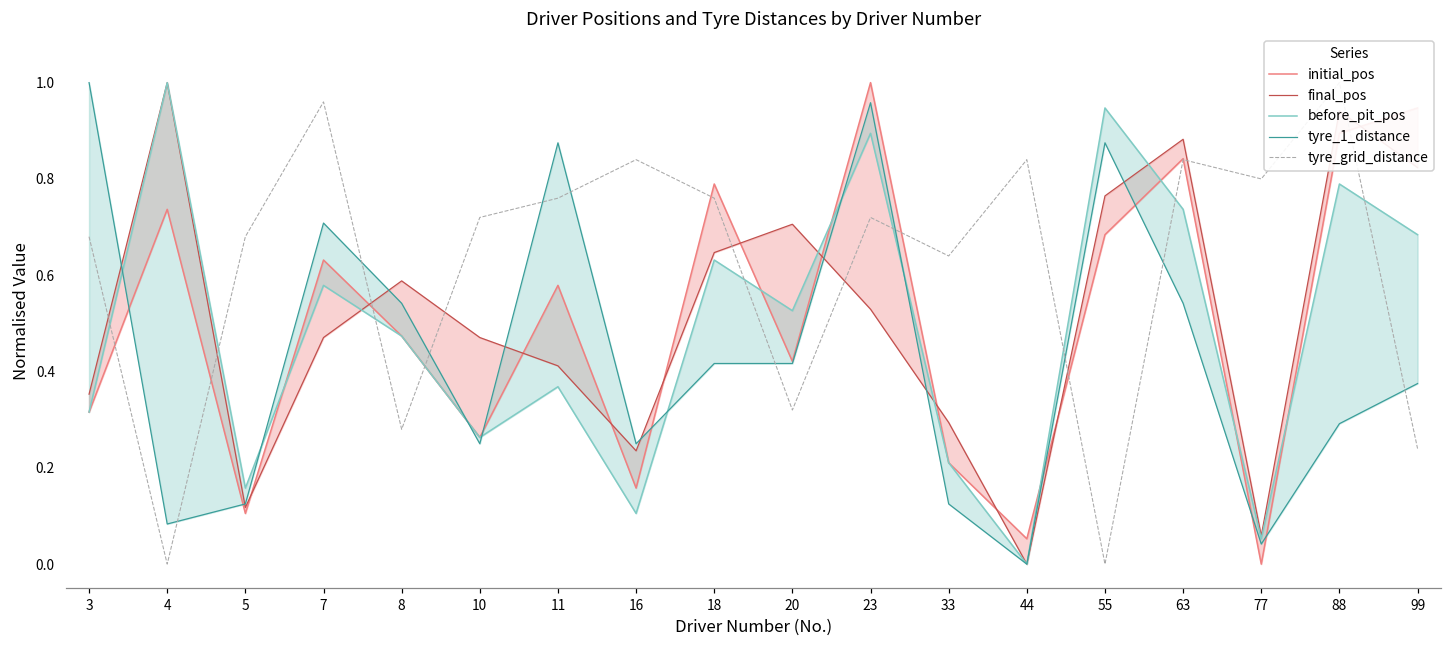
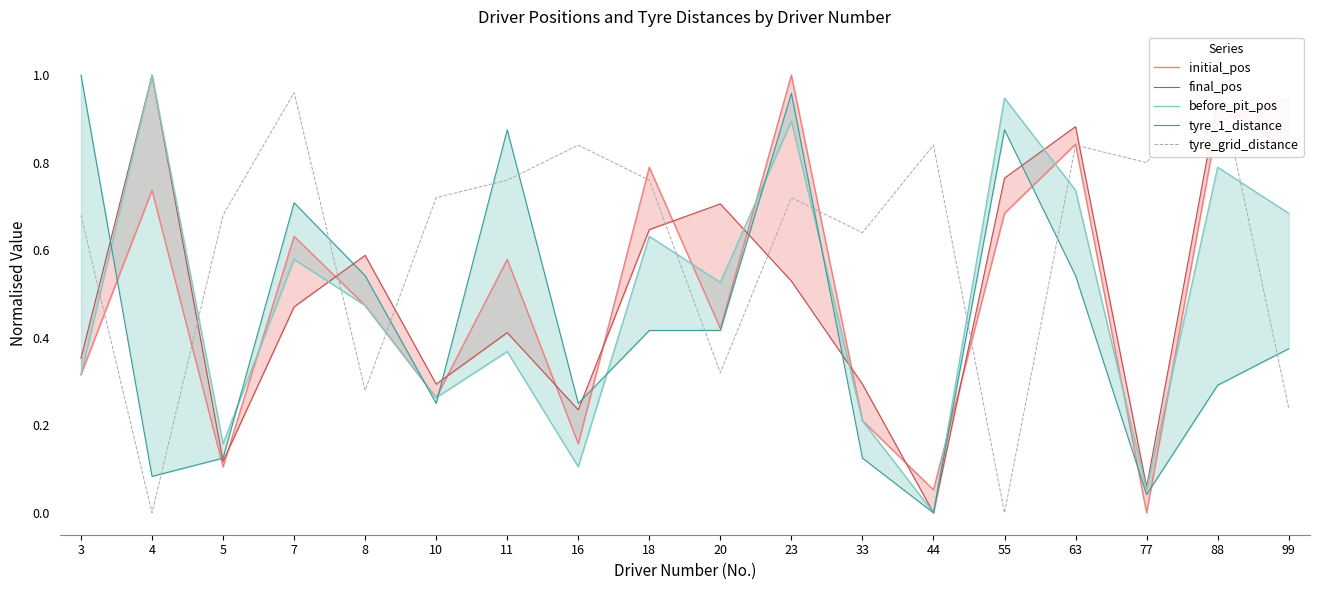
  {
    "final_pos": {
      "7": 0.47,
-     "10": 0.47,
+     "10": 0.29,
      "11": 0.41,
      "18": 0.65,
      "23": 0.53
    },
    "tyre_1_distance": {
      "4": 0.08,
      "5": 0.13,
      "10": 0.25,
      "18": 0.42,
      "33": 0.13,
      "55": 0.88,
      "63": 0.54,
      "77": 0.04,
      "88": 0.29,
      "99": 0.38
    }
  }
